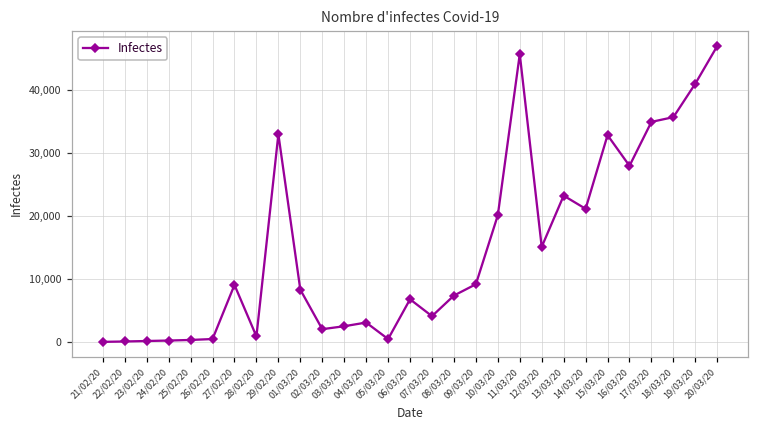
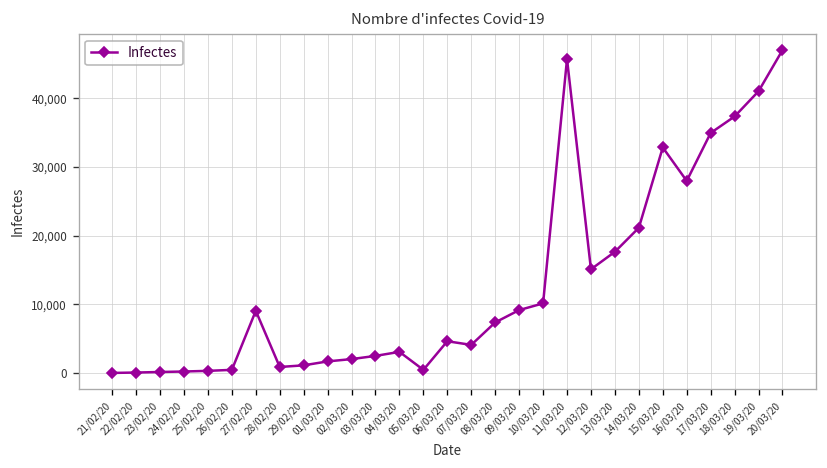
  {
    "21/02/20": "0",
    "22/02/20": "0",
    "23/02/20": "0",
    "24/02/20": "0",
    "25/02/20": "0",
    "26/02/20": "0",
    "27/02/20": "9,000",
    "28/02/20": "1,000",
-   "29/02/20": "33,000",
-   "01/03/20": "8,000",
+   "29/02/20": "1,000",
+   "01/03/20": "2,000",
    "02/03/20": "2,000",
    "03/03/20": "3,000",
    "04/03/20": "3,000",
    "05/03/20": "0",
-   "06/03/20": "7,000",
+   "06/03/20": "5,000",
    "07/03/20": "4,000",
    "08/03/20": "7,000",
    "09/03/20": "9,000",
-   "10/03/20": "20,000",
+   "10/03/20": "10,000",
    "11/03/20": "46,000",
    "12/03/20": "15,000",
-   "13/03/20": "23,000",
+   "13/03/20": "18,000",
    "14/03/20": "21,000",
    "15/03/20": "33,000",
    "16/03/20": "28,000",
    "17/03/20": "35,000",
-   "18/03/20": "36,000",
+   "18/03/20": "37,000",
    "19/03/20": "41,000",
    "20/03/20": "47,000"
  }
